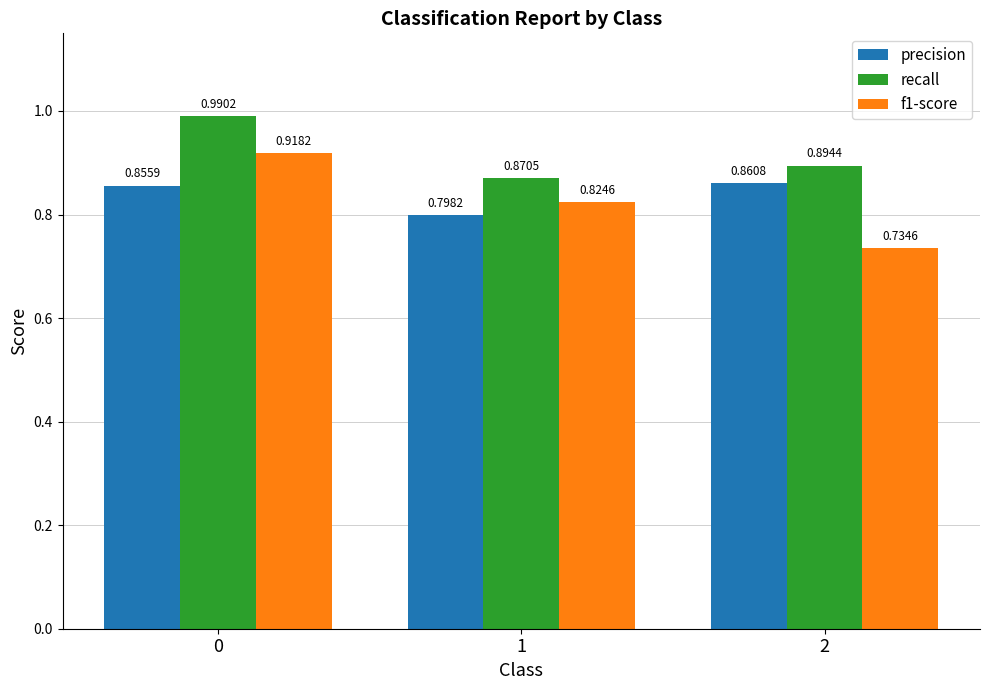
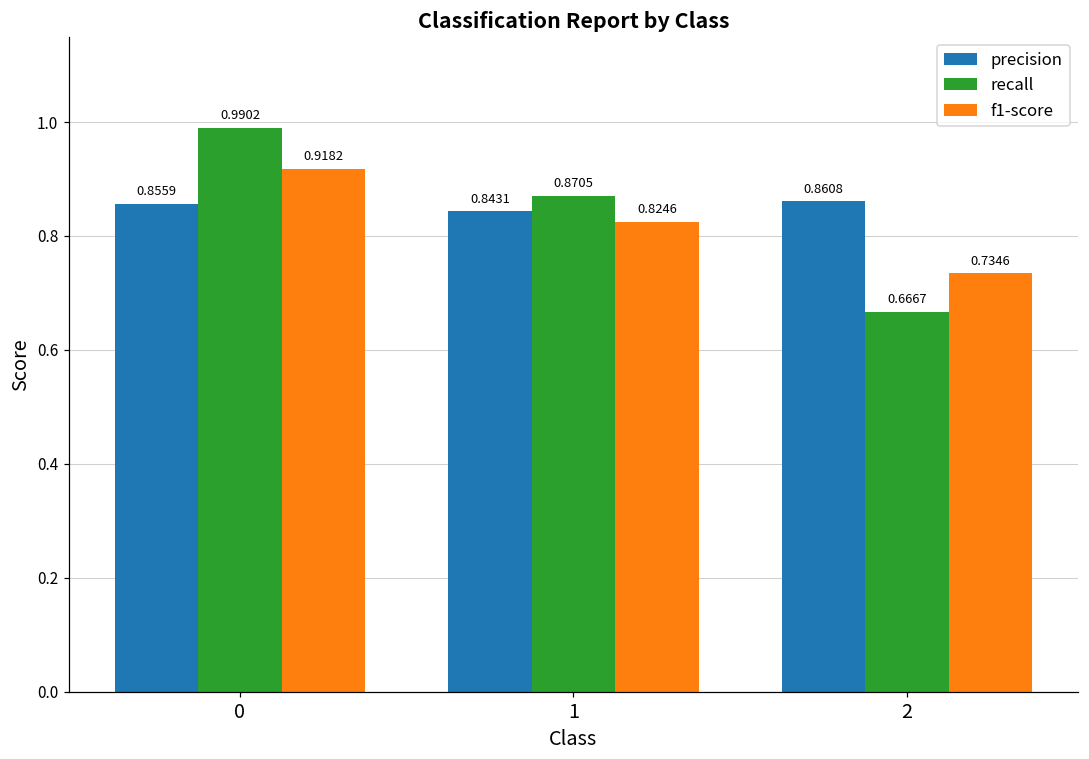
  {
    "precision": {
      "0": 0.8559,
-     "1": 0.7982,
+     "1": 0.8431,
      "2": 0.8608
    },
    "recall": {
      "0": 0.9902,
      "1": 0.8705,
-     "2": 0.8944
+     "2": 0.6667
    },
    "f1-score": {
      "0": 0.9182,
      "1": 0.8246,
      "2": 0.7346
    }
  }
